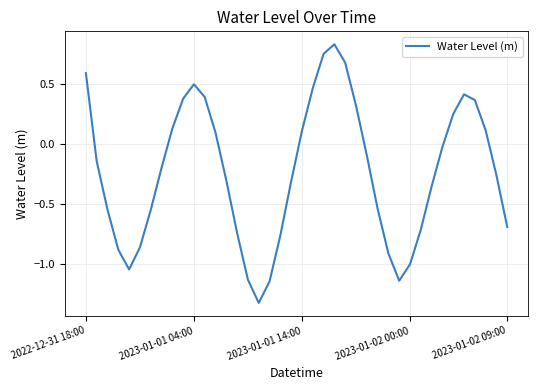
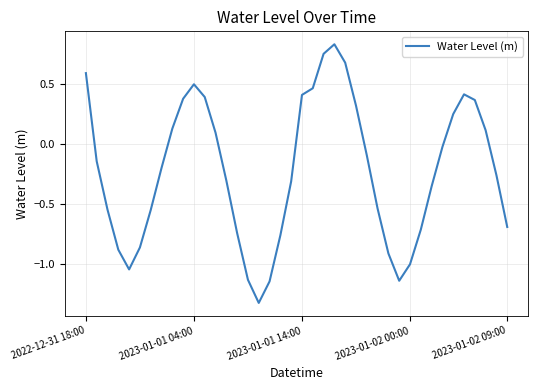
  {
    "2022-12-31 18:00": 0.59,
    "2023-01-01 04:00": 0.50,
-   "2023-01-01 14:00": 0.11,
+   "2023-01-01 14:00": 0.41,
    "2023-01-02 00:00": -1.00,
    "2023-01-02 09:00": -0.69
  }
